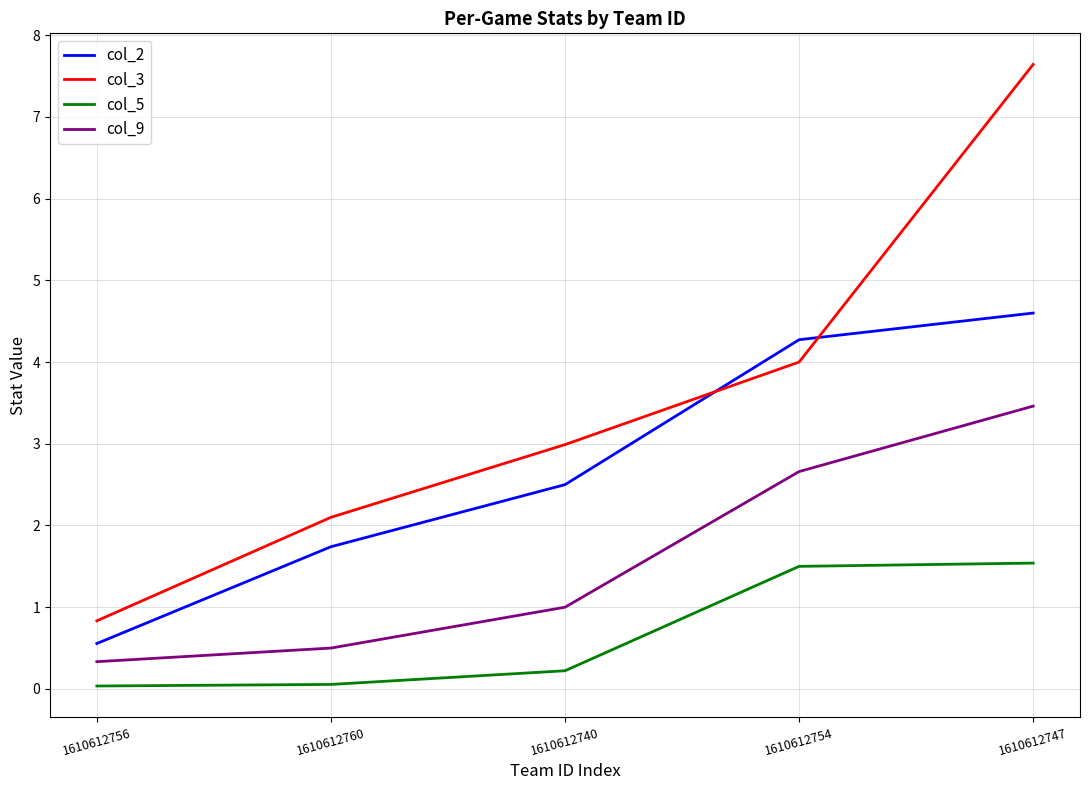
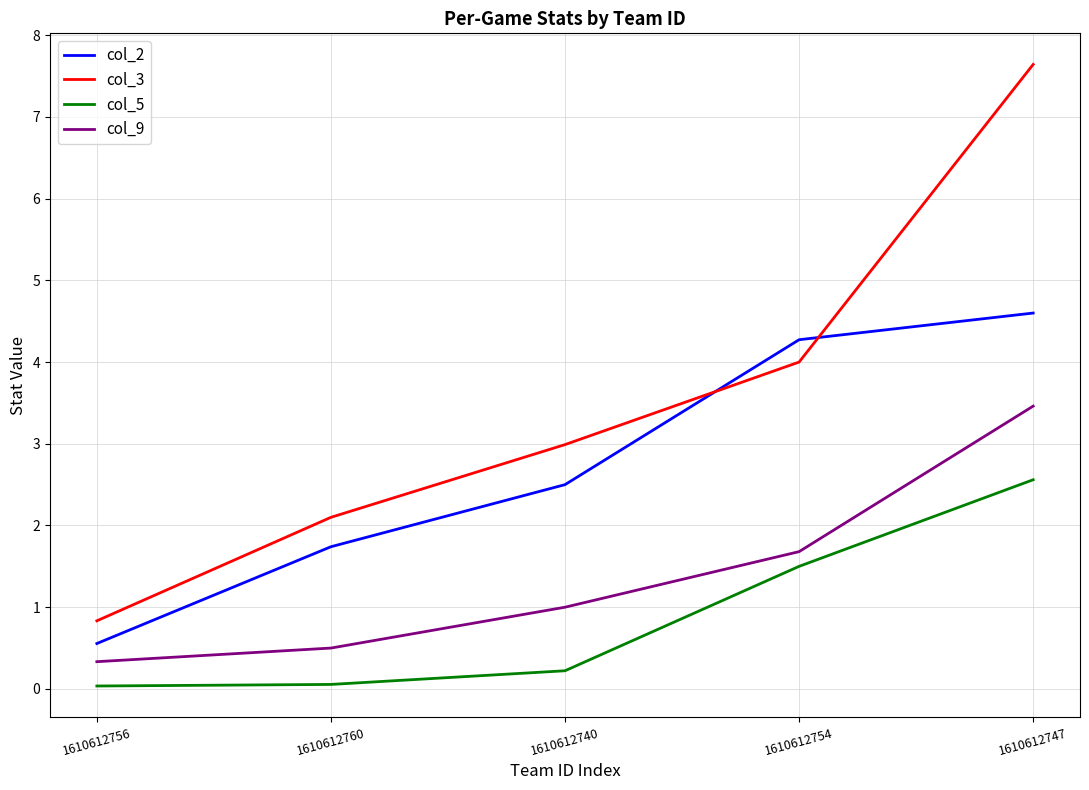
  {
    "col_2": {
      "1610612756": 0.6,
      "1610612760": 1.7,
      "1610612740": 2.5,
      "1610612754": 4.3,
      "1610612747": 4.6
    },
    "col_3": {
      "1610612756": 0.8,
      "1610612760": 2.1,
      "1610612740": 3.0,
      "1610612754": 4.0,
      "1610612747": 7.6
    },
    "col_5": {
      "1610612756": 0.0,
      "1610612760": 0.1,
      "1610612740": 0.2,
      "1610612754": 1.5,
-     "1610612747": 1.5
+     "1610612747": 2.6
    },
    "col_9": {
      "1610612756": 0.3,
      "1610612760": 0.5,
      "1610612740": 1.0,
-     "1610612754": 2.7,
+     "1610612754": 1.7,
      "1610612747": 3.5
    }
  }
